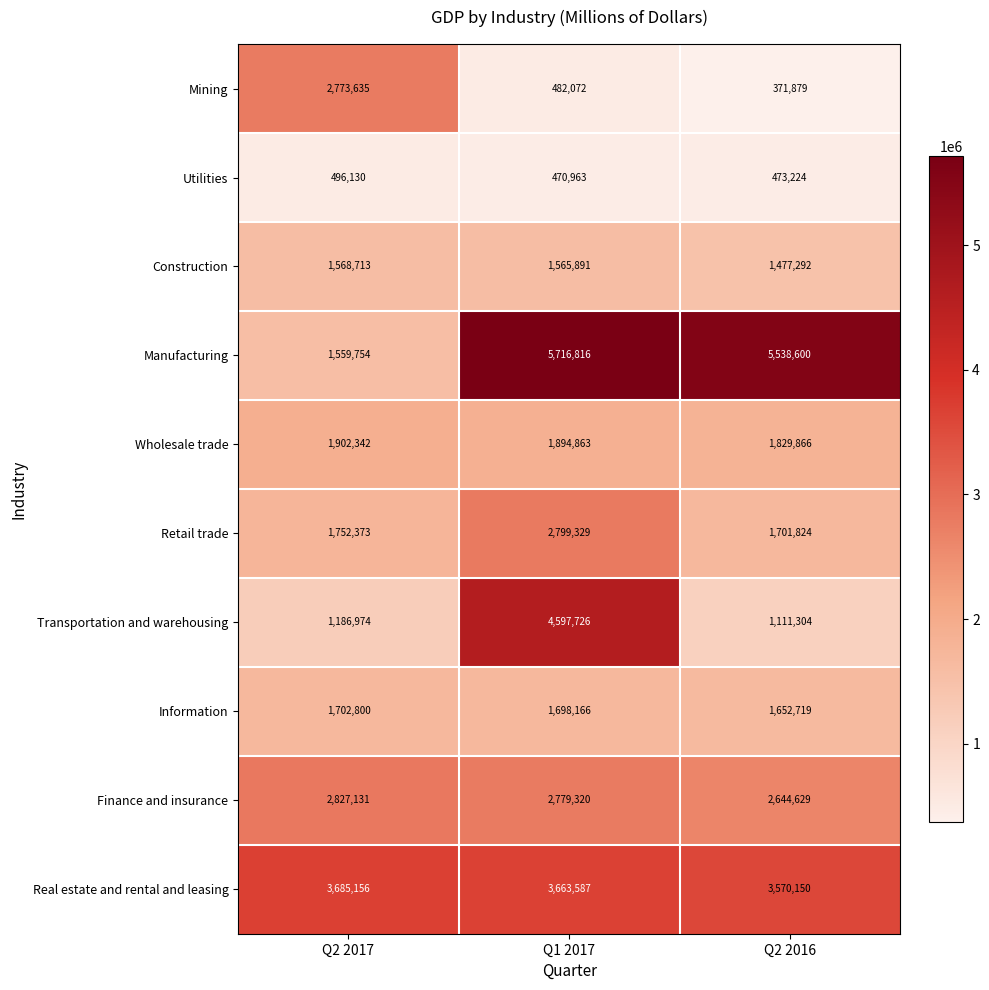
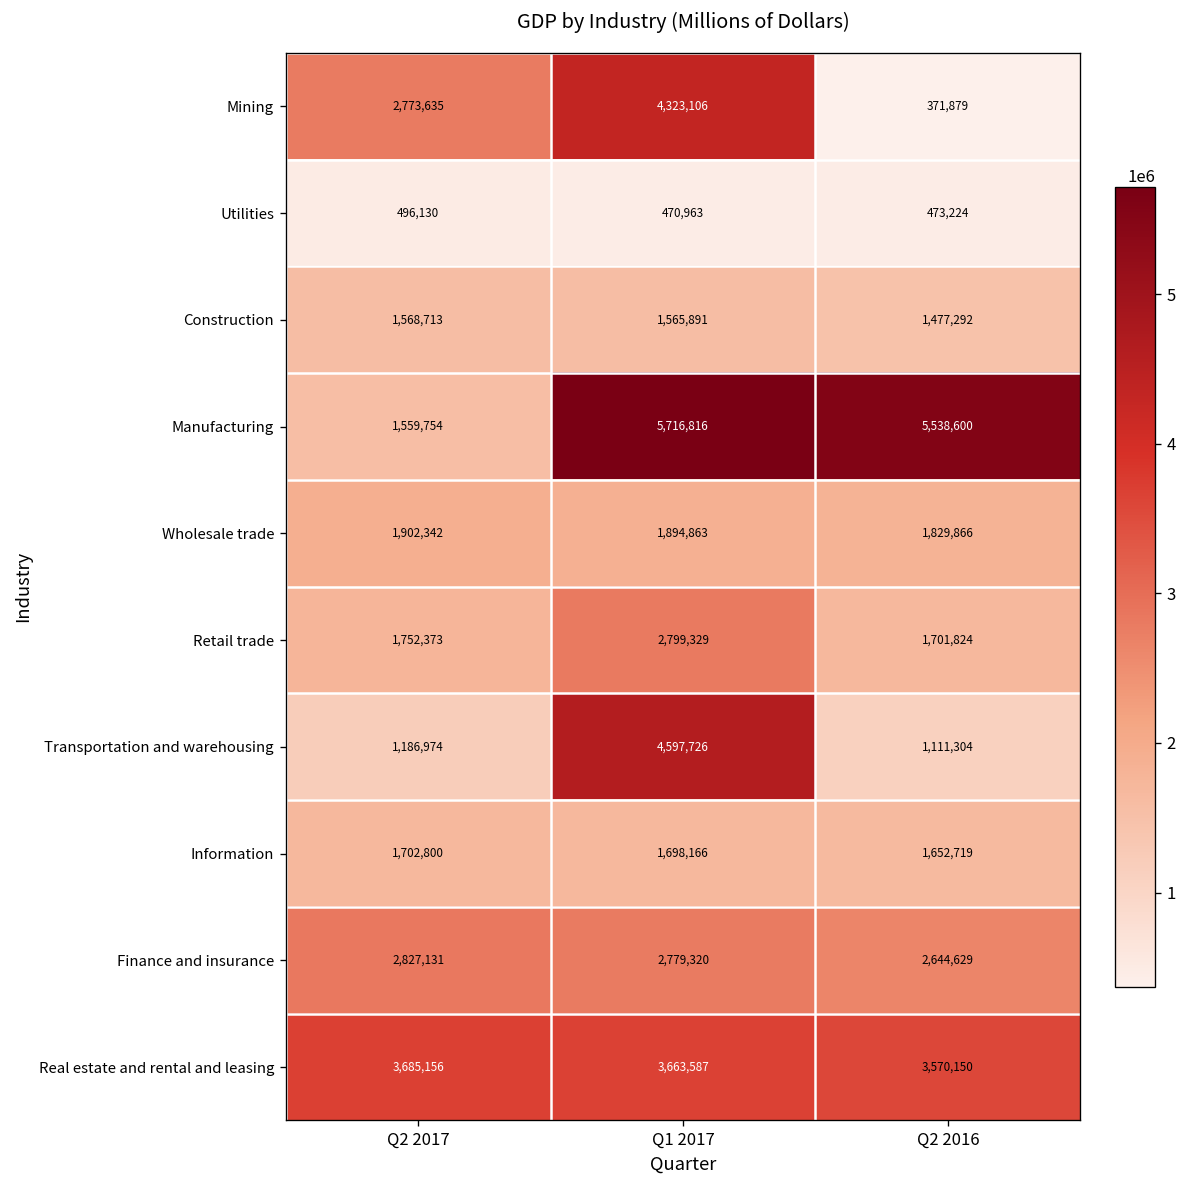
  {
    "Mining": {
      "Q2 2017": "2,773,635",
-     "Q1 2017": "482,072",
+     "Q1 2017": "4,323,106",
      "Q2 2016": "371,879"
    },
    "Utilities": {
      "Q2 2017": "496,130",
      "Q1 2017": "470,963",
      "Q2 2016": "473,224"
    },
    "Construction": {
      "Q2 2017": "1,568,713",
      "Q1 2017": "1,565,891",
      "Q2 2016": "1,477,292"
    },
    "Manufacturing": {
      "Q2 2017": "1,559,754",
      "Q1 2017": "5,716,816",
      "Q2 2016": "5,538,600"
    },
    "Wholesale trade": {
      "Q2 2017": "1,902,342",
      "Q1 2017": "1,894,863",
      "Q2 2016": "1,829,866"
    },
    "Retail trade": {
      "Q2 2017": "1,752,373",
      "Q1 2017": "2,799,329",
      "Q2 2016": "1,701,824"
    },
    "Transportation and warehousing": {
      "Q2 2017": "1,186,974",
      "Q1 2017": "4,597,726",
      "Q2 2016": "1,111,304"
    },
    "Information": {
      "Q2 2017": "1,702,800",
      "Q1 2017": "1,698,166",
      "Q2 2016": "1,652,719"
    },
    "Finance and insurance": {
      "Q2 2017": "2,827,131",
      "Q1 2017": "2,779,320",
      "Q2 2016": "2,644,629"
    },
    "Real estate and rental and leasing": {
      "Q2 2017": "3,685,156",
      "Q1 2017": "3,663,587",
      "Q2 2016": "3,570,150"
    }
  }
